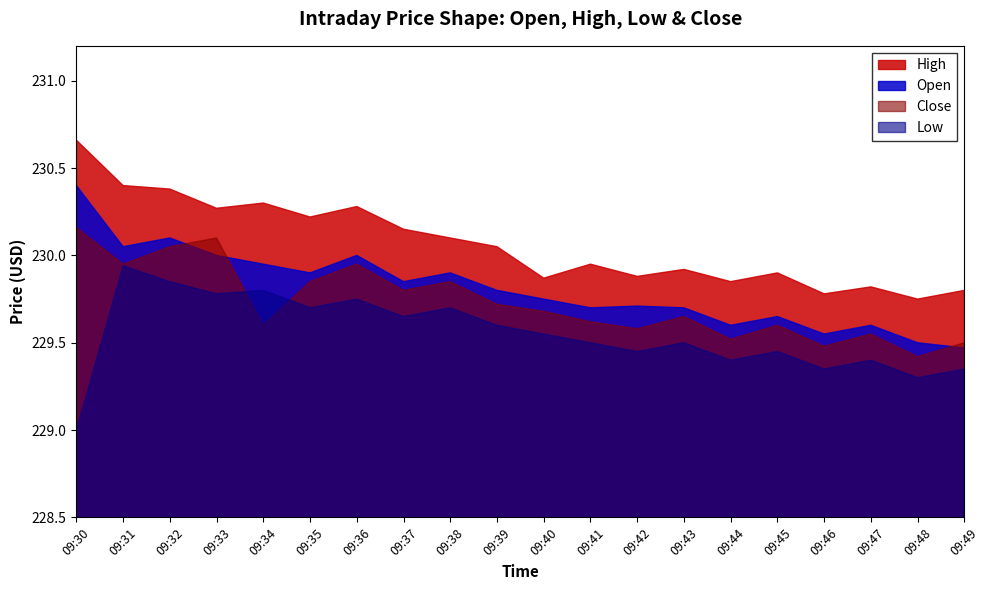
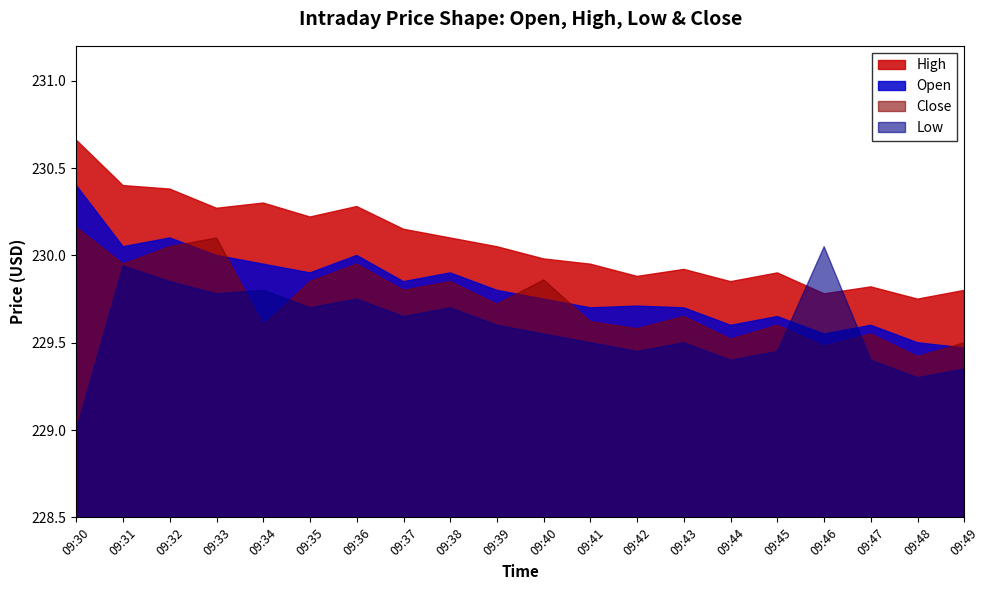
  {
    "High": {
      "09:30": 230.66,
      "09:31": 230.40,
      "09:32": 230.38,
      "09:33": 230.27,
      "09:34": 230.30,
      "09:35": 230.22,
      "09:36": 230.28,
      "09:37": 230.15,
      "09:38": 230.10,
      "09:39": 230.05,
-     "09:40": 229.87,
+     "09:40": 229.98,
      "09:41": 229.95,
      "09:42": 229.88,
      "09:43": 229.92,
      "09:44": 229.85,
      "09:45": 229.90,
      "09:46": 229.78,
      "09:47": 229.82,
      "09:48": 229.75,
      "09:49": 229.80
    },
    "Open": {
      "09:30": 230.40,
      "09:31": 230.05,
      "09:32": 230.10,
      "09:33": 230.00,
      "09:34": 229.95,
      "09:35": 229.90,
      "09:36": 230.00,
      "09:37": 229.85,
      "09:38": 229.90,
      "09:39": 229.80,
      "09:40": 229.75,
      "09:41": 229.70,
      "09:42": 229.71,
      "09:43": 229.70,
      "09:44": 229.60,
      "09:45": 229.65,
      "09:46": 229.55,
      "09:47": 229.60,
      "09:48": 229.50,
      "09:49": 229.47
    },
    "Close": {
      "09:30": 230.16,
      "09:32": 230.05,
      "09:33": 230.10,
      "09:34": 229.60,
      "09:35": 229.85,
      "09:36": 229.95,
      "09:37": 229.80,
      "09:38": 229.85,
      "09:39": 229.72,
-     "09:40": 229.68,
+     "09:40": 229.86,
      "09:41": 229.62,
      "09:42": 229.58,
      "09:43": 229.65,
      "09:44": 229.52,
      "09:45": 229.60,
      "09:46": 229.48,
      "09:47": 229.55,
      "09:48": 229.42,
      "09:49": 229.50
    },
    "Low": {
      "09:30": 229.00,
      "09:32": 229.85,
      "09:33": 229.78,
      "09:34": 229.80,
      "09:35": 229.70,
      "09:36": 229.75,
      "09:37": 229.65,
      "09:38": 229.70,
      "09:39": 229.60,
      "09:40": 229.55,
      "09:41": 229.50,
      "09:42": 229.45,
      "09:43": 229.50,
      "09:44": 229.40,
      "09:45": 229.45,
-     "09:46": 229.35,
+     "09:46": 230.05,
      "09:47": 229.40,
      "09:48": 229.30,
      "09:49": 229.35
    }
  }
